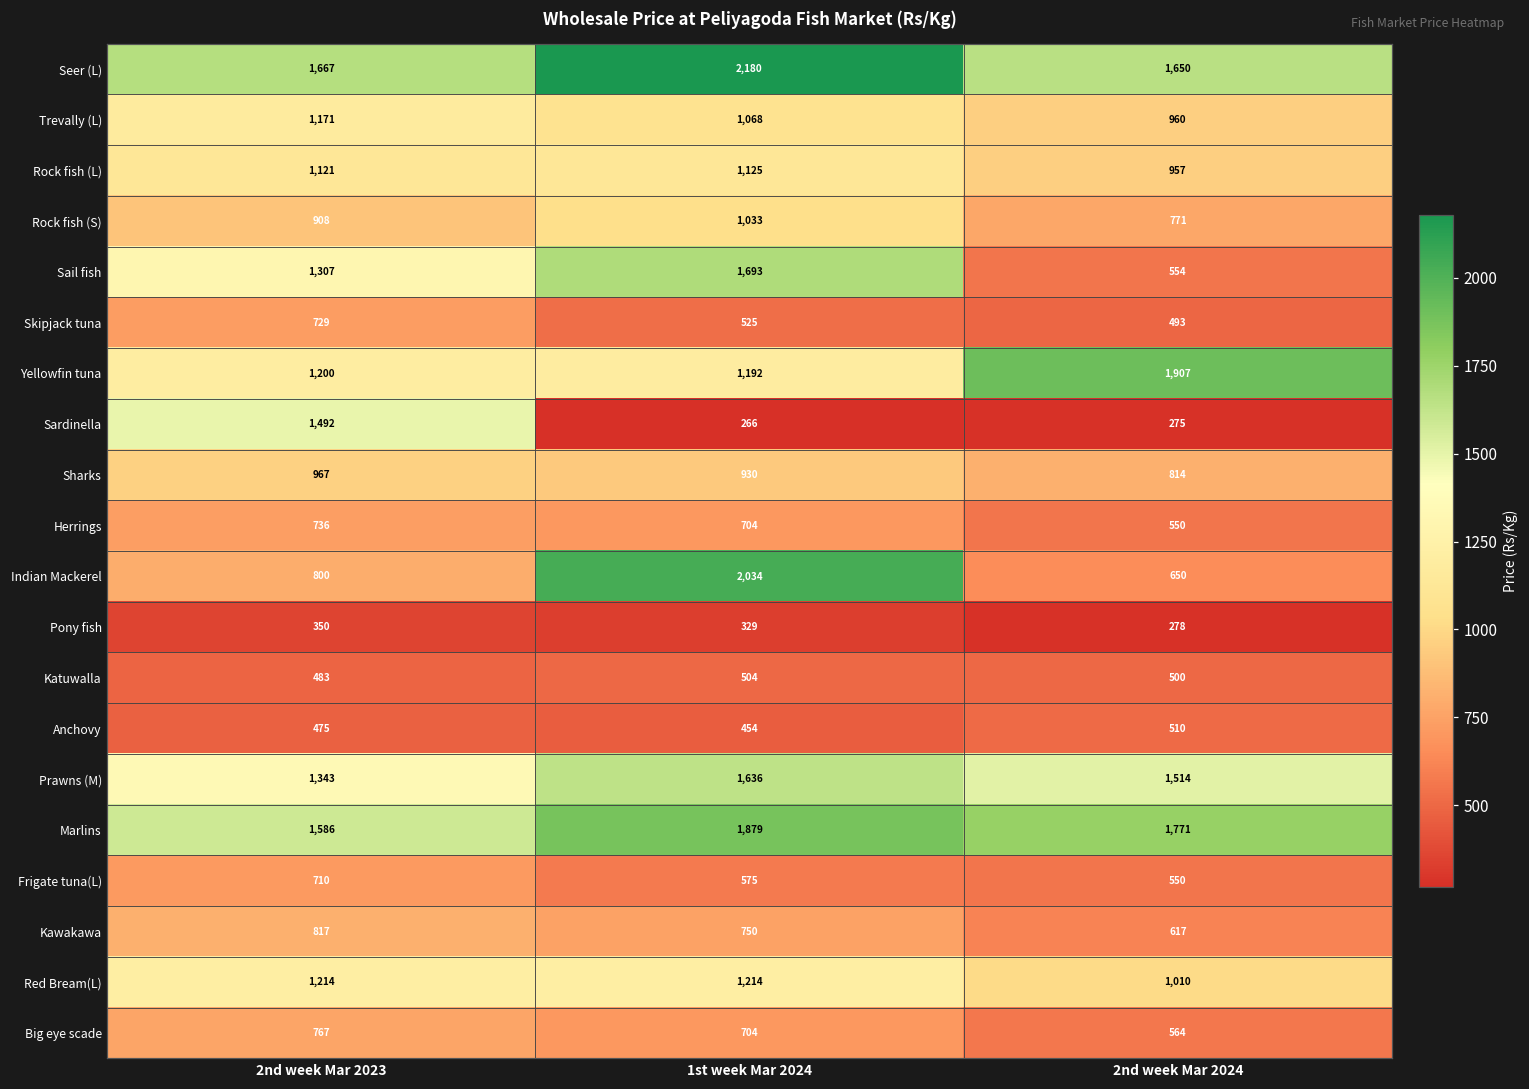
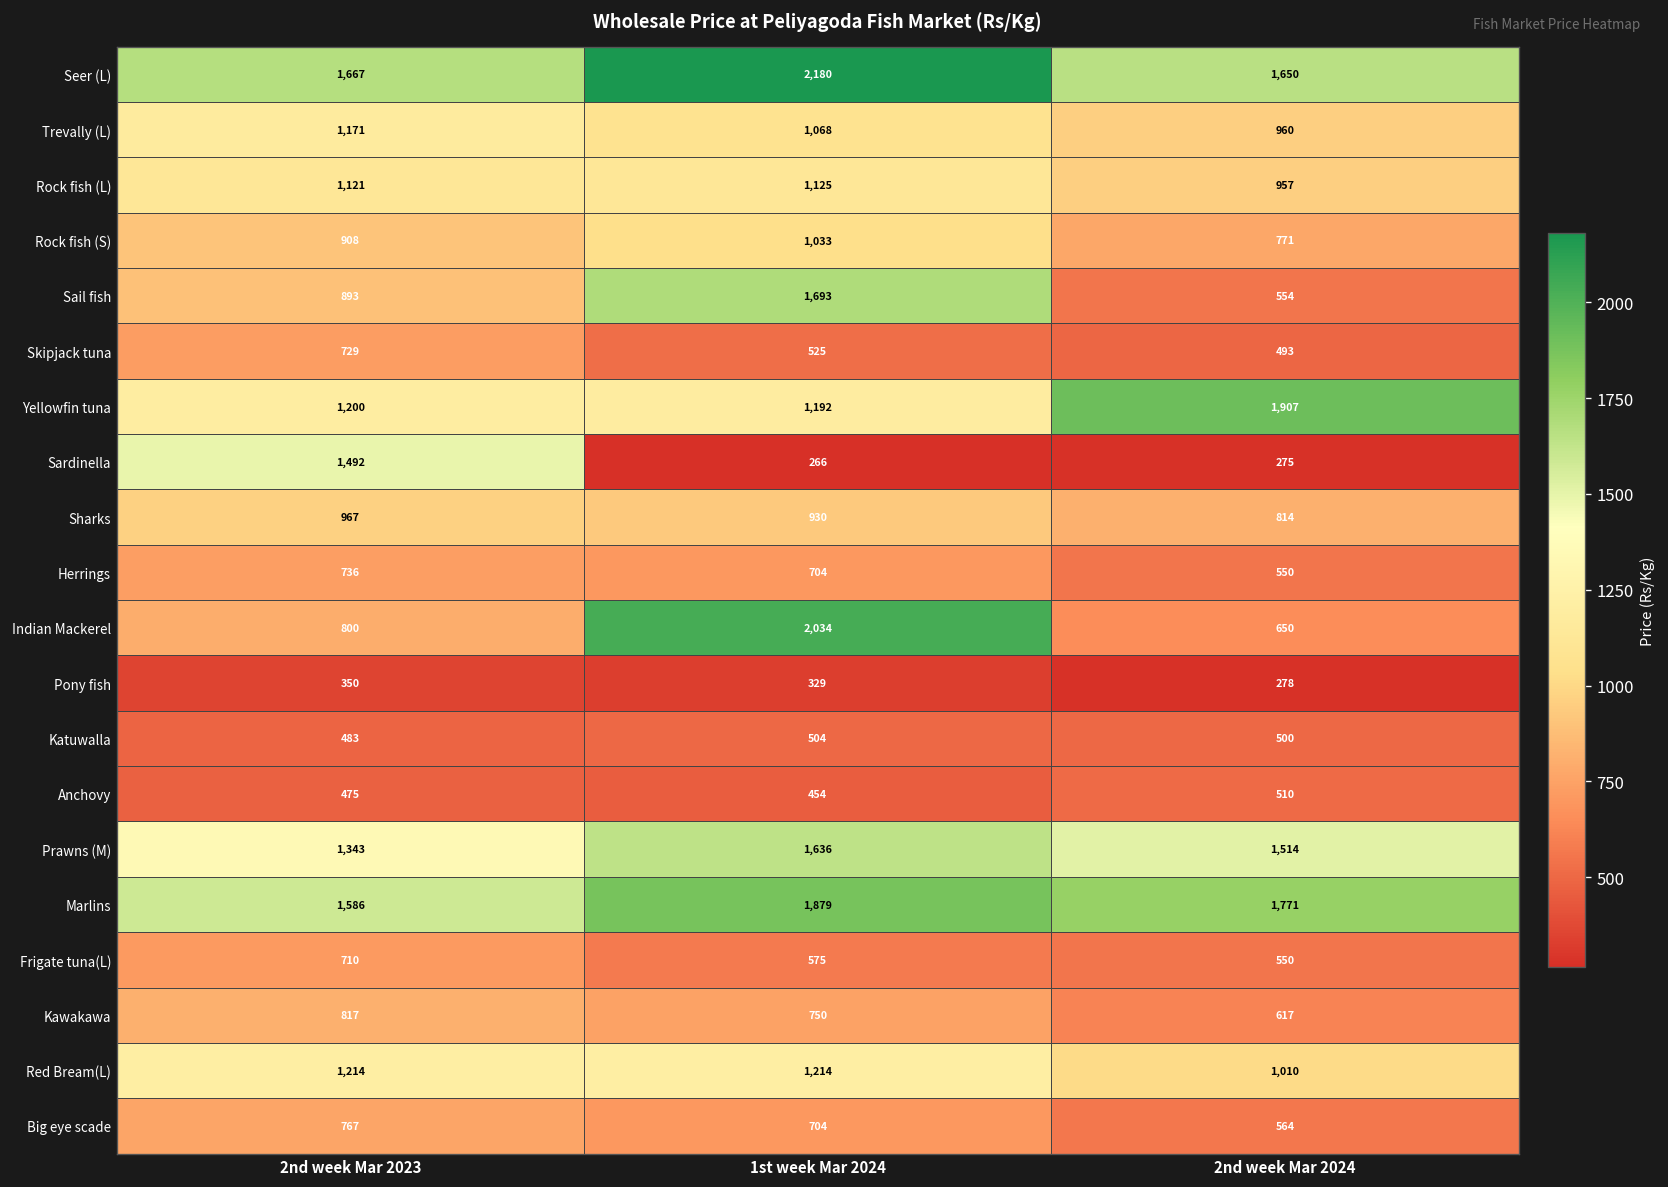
  {
    "Seer (L)": {
      "2nd week Mar 2023": "1,667",
      "1st week Mar 2024": "2,180",
      "2nd week Mar 2024": "1,650"
    },
    "Trevally (L)": {
      "2nd week Mar 2023": "1,171",
      "1st week Mar 2024": "1,068",
      "2nd week Mar 2024": "960"
    },
    "Rock fish (L)": {
      "2nd week Mar 2023": "1,121",
      "1st week Mar 2024": "1,125",
      "2nd week Mar 2024": "957"
    },
    "Rock fish (S)": {
      "2nd week Mar 2023": "908",
      "1st week Mar 2024": "1,033",
      "2nd week Mar 2024": "771"
    },
    "Sail fish": {
-     "2nd week Mar 2023": "1,307",
+     "2nd week Mar 2023": "893",
      "1st week Mar 2024": "1,693",
      "2nd week Mar 2024": "554"
    },
    "Skipjack tuna": {
      "2nd week Mar 2023": "729",
      "1st week Mar 2024": "525",
      "2nd week Mar 2024": "493"
    },
    "Yellowfin tuna": {
      "2nd week Mar 2023": "1,200",
      "1st week Mar 2024": "1,192",
      "2nd week Mar 2024": "1,907"
    },
    "Sardinella": {
      "2nd week Mar 2023": "1,492",
      "1st week Mar 2024": "266",
      "2nd week Mar 2024": "275"
    },
    "Sharks": {
      "2nd week Mar 2023": "967",
      "1st week Mar 2024": "930",
      "2nd week Mar 2024": "814"
    },
    "Herrings": {
      "2nd week Mar 2023": "736",
      "1st week Mar 2024": "704",
      "2nd week Mar 2024": "550"
    },
    "Indian Mackerel": {
      "2nd week Mar 2023": "800",
      "1st week Mar 2024": "2,034",
      "2nd week Mar 2024": "650"
    },
    "Pony fish": {
      "2nd week Mar 2023": "350",
      "1st week Mar 2024": "329",
      "2nd week Mar 2024": "278"
    },
    "Katuwalla": {
      "2nd week Mar 2023": "483",
      "1st week Mar 2024": "504",
      "2nd week Mar 2024": "500"
    },
    "Anchovy": {
      "2nd week Mar 2023": "475",
      "1st week Mar 2024": "454",
      "2nd week Mar 2024": "510"
    },
    "Prawns (M)": {
      "2nd week Mar 2023": "1,343",
      "1st week Mar 2024": "1,636",
      "2nd week Mar 2024": "1,514"
    },
    "Marlins": {
      "2nd week Mar 2023": "1,586",
      "1st week Mar 2024": "1,879",
      "2nd week Mar 2024": "1,771"
    },
    "Frigate tuna(L)": {
      "2nd week Mar 2023": "710",
      "1st week Mar 2024": "575",
      "2nd week Mar 2024": "550"
    },
    "Kawakawa": {
      "2nd week Mar 2023": "817",
      "1st week Mar 2024": "750",
      "2nd week Mar 2024": "617"
    },
    "Red Bream(L)": {
      "2nd week Mar 2023": "1,214",
      "1st week Mar 2024": "1,214",
      "2nd week Mar 2024": "1,010"
    },
    "Big eye scade": {
      "2nd week Mar 2023": "767",
      "1st week Mar 2024": "704",
      "2nd week Mar 2024": "564"
    }
  }
